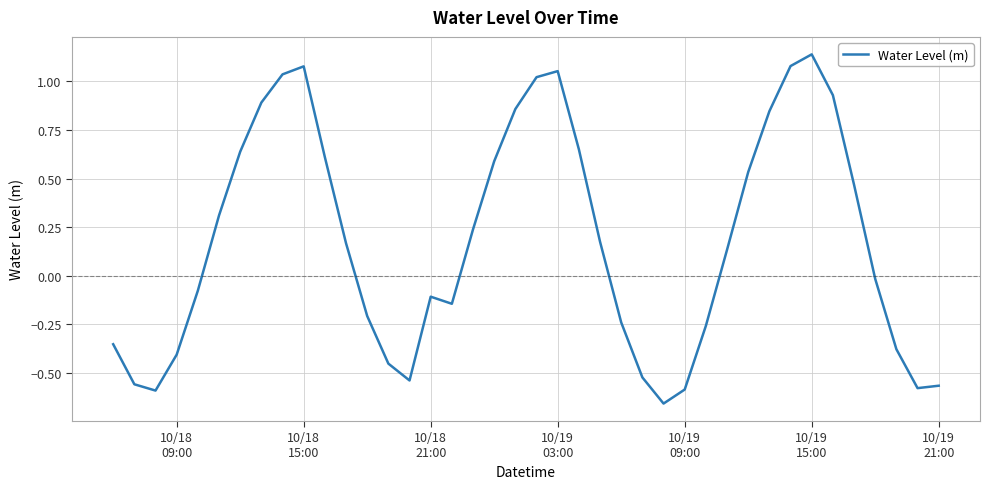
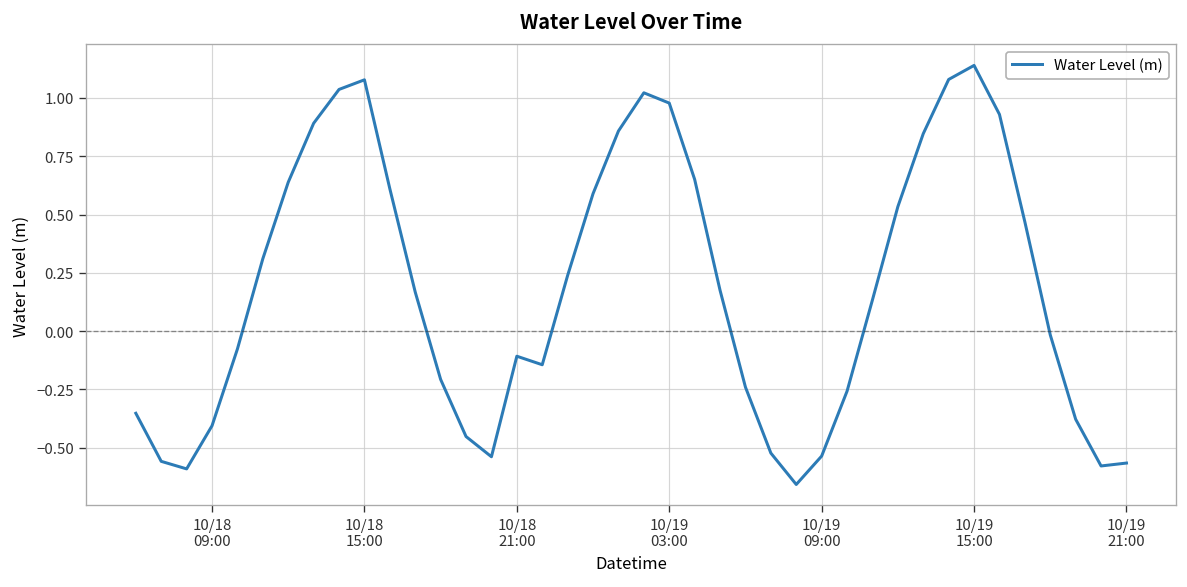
  {
    "10/18 09:00": -0.41,
    "10/18 15:00": 1.08,
    "10/18 21:00": -0.11,
-   "10/19 03:00": 1.05,
-   "10/19 09:00": -0.59,
+   "10/19 03:00": 0.98,
+   "10/19 09:00": -0.54,
    "10/19 15:00": 1.14,
    "10/19 21:00": -0.57
  }
